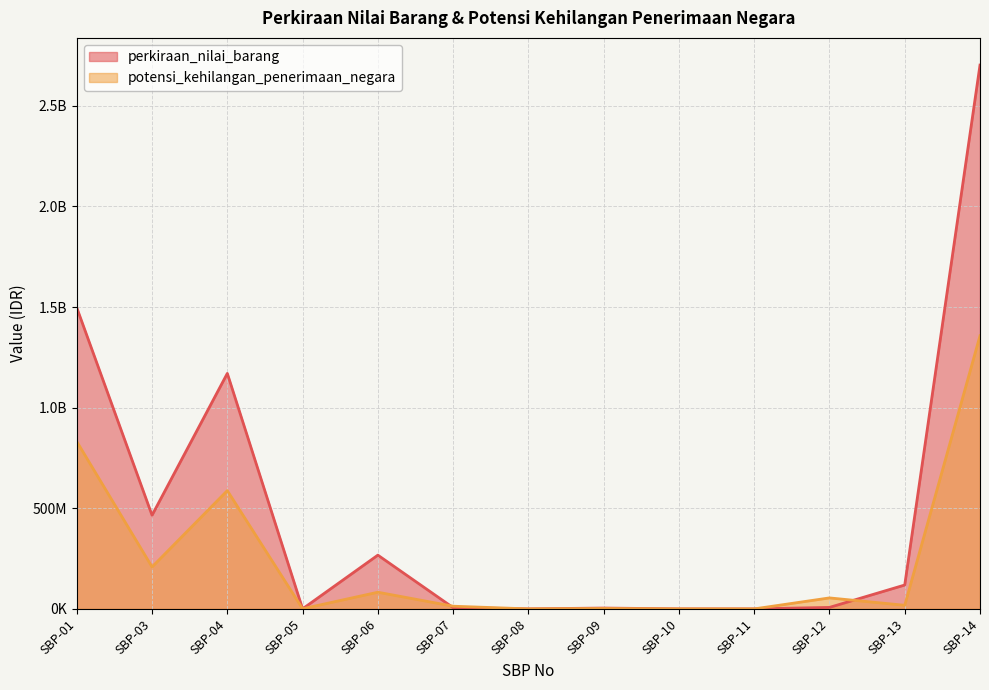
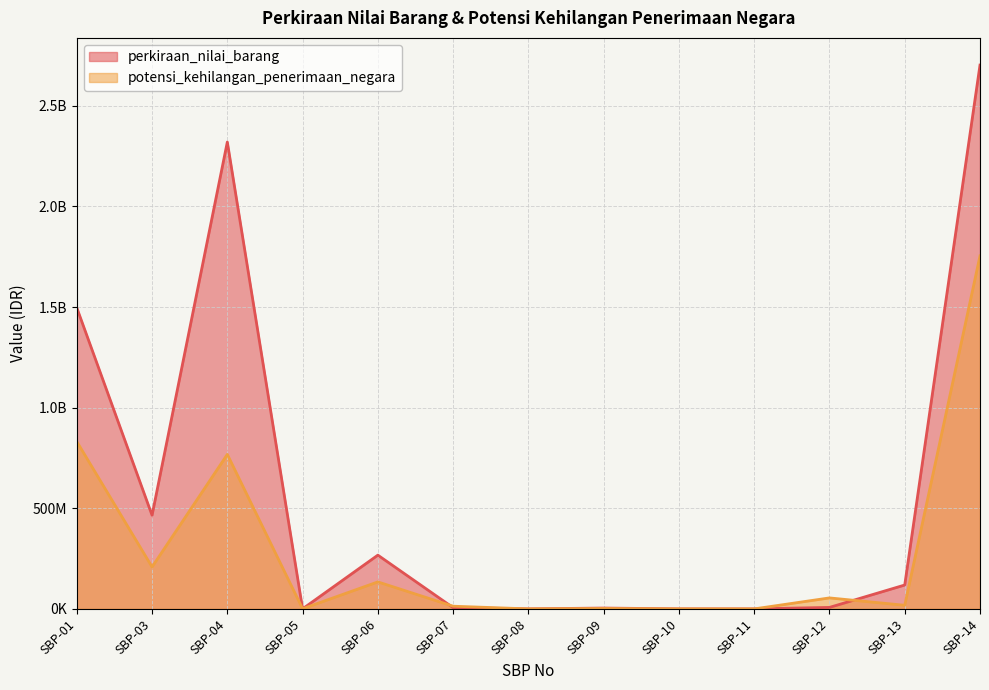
  {
    "perkiraan_nilai_barang": {
      "SBP-01": 1500000000,
      "SBP-03": 470000000,
-     "SBP-04": 1170000000,
+     "SBP-04": 2320000000,
      "SBP-06": 270000000,
      "SBP-12": 10000000,
      "SBP-13": 120000000,
      "SBP-14": 2700000000
    },
    "potensi_kehilangan_penerimaan_negara": {
      "SBP-01": 830000000,
      "SBP-03": 210000000,
-     "SBP-04": 590000000,
-     "SBP-06": 80000000,
+     "SBP-04": 770000000,
+     "SBP-06": 130000000,
      "SBP-12": 50000000,
      "SBP-13": 20000000,
-     "SBP-14": 1360000000
+     "SBP-14": 1750000000
    }
  }
